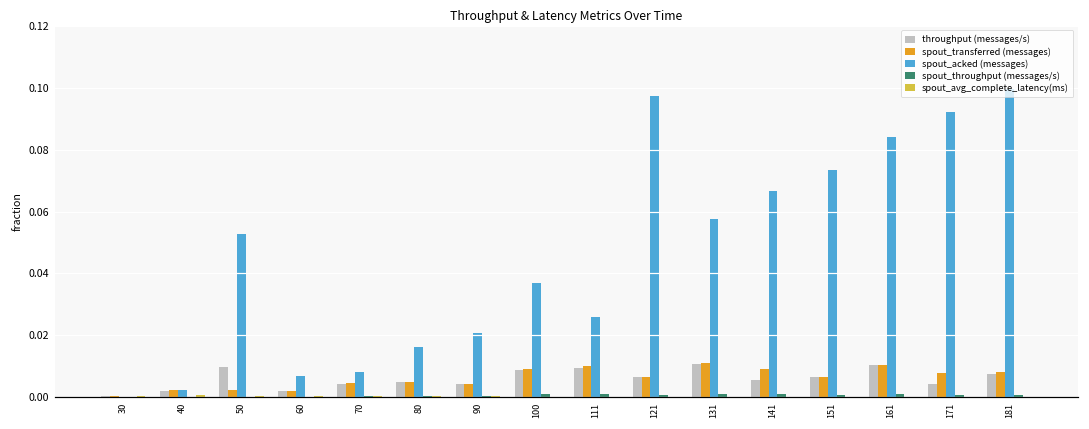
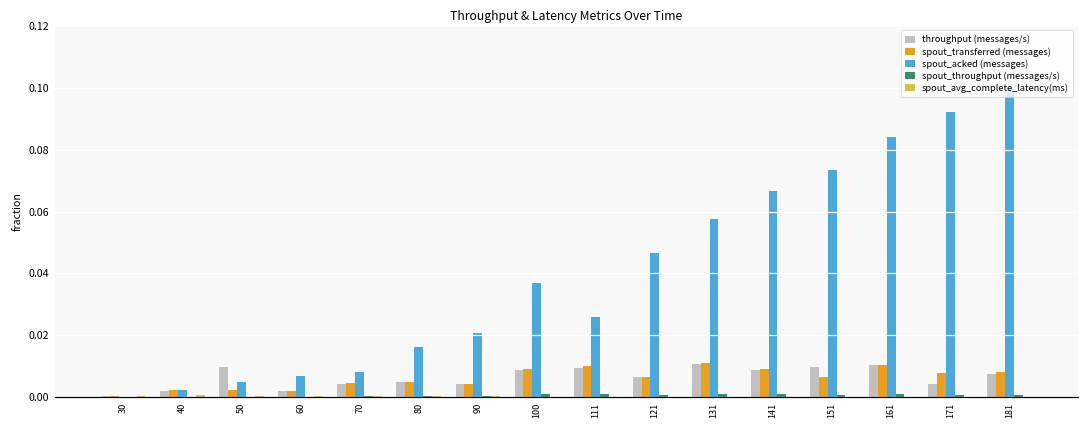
  {
    "throughput (messages/s)": {
      "40": 0.002,
      "50": 0.010,
      "60": 0.002,
      "70": 0.004,
      "80": 0.005,
      "90": 0.004,
      "100": 0.009,
      "111": 0.010,
      "121": 0.007,
      "131": 0.011,
-     "141": 0.006,
-     "151": 0.006,
+     "141": 0.009,
+     "151": 0.010,
      "161": 0.010,
      "171": 0.004,
      "181": 0.008
    },
    "spout_acked (messages)": {
      "40": 0.002,
-     "50": 0.053,
+     "50": 0.005,
      "60": 0.007,
      "70": 0.008,
      "80": 0.016,
      "90": 0.021,
      "100": 0.037,
      "111": 0.026,
-     "121": 0.097,
+     "121": 0.047,
      "131": 0.058,
      "141": 0.067,
      "151": 0.073,
      "161": 0.084,
      "171": 0.092
    },
    "spout_throughput (messages/s)": {
      "100": 0.001,
      "111": 0.001,
      "131": 0.001,
      "141": 0.001,
      "161": 0.001
    }
  }
